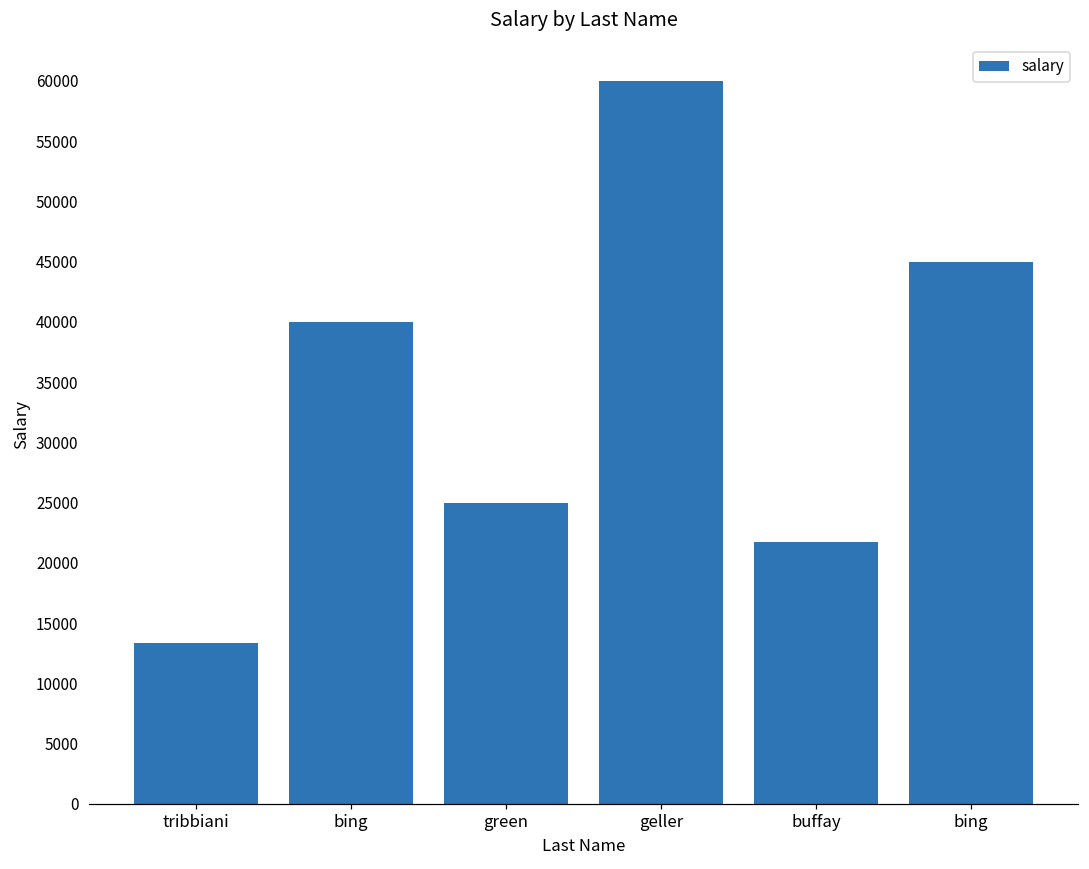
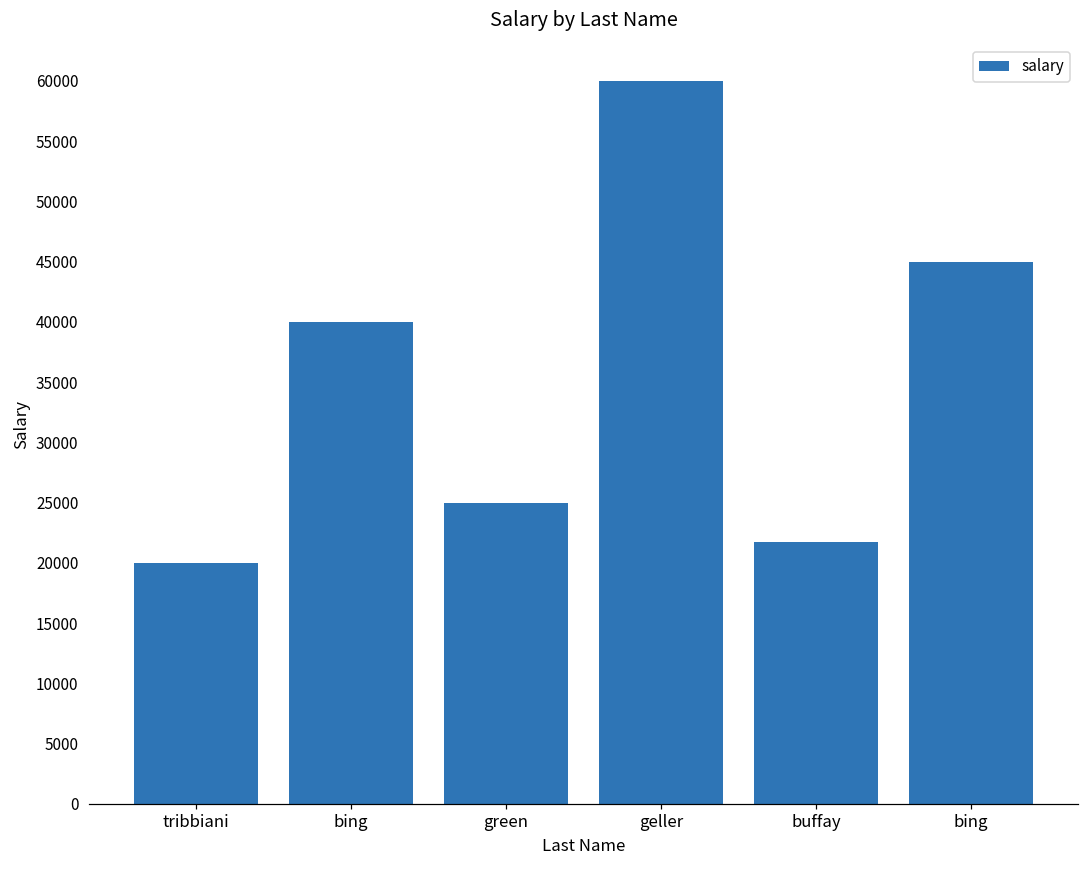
  {
-   "tribbiani": 13300,
+   "tribbiani": 20000,
    "green": 25000,
    "geller": 60000,
    "buffay": 21800
  }
